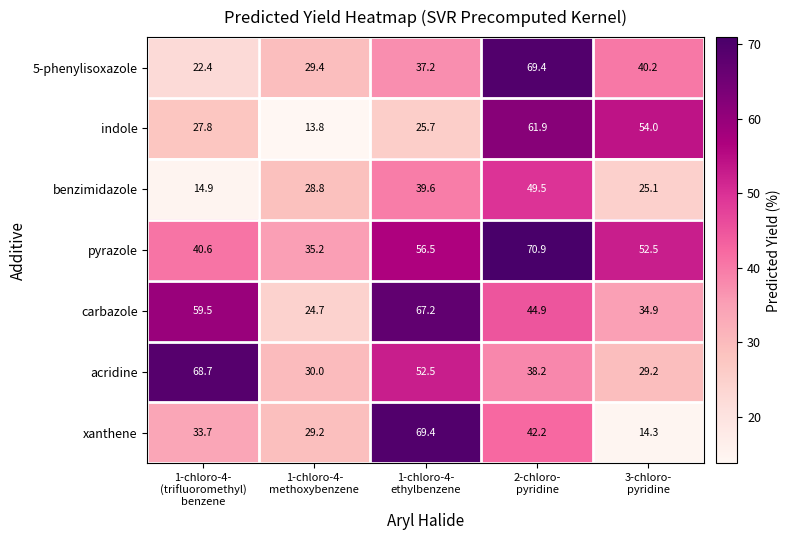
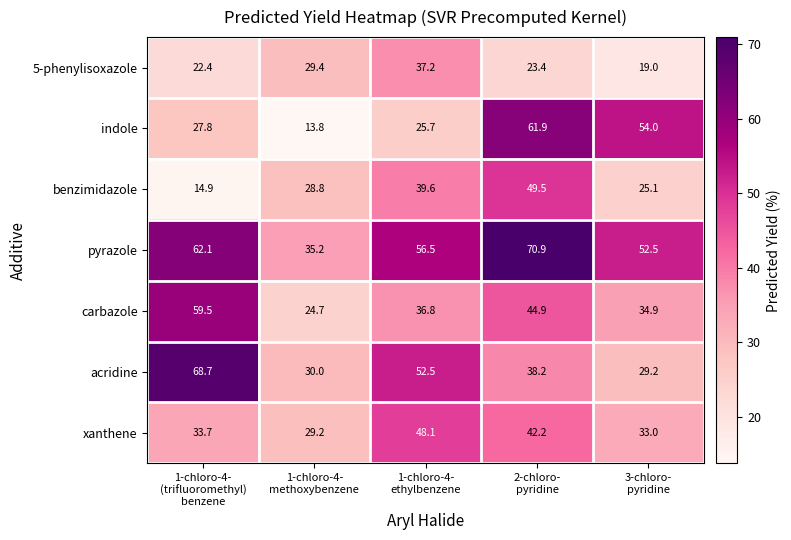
  {
    "5-phenylisoxazole": {
      "1-chloro-4- (trifluoromethyl) benzene": 22.4,
      "1-chloro-4- methoxybenzene": 29.4,
      "1-chloro-4- ethylbenzene": 37.2,
-     "2-chloro- pyridine": 69.4,
-     "3-chloro- pyridine": 40.2
+     "2-chloro- pyridine": 23.4,
+     "3-chloro- pyridine": 19.0
    },
    "indole": {
      "1-chloro-4- (trifluoromethyl) benzene": 27.8,
      "1-chloro-4- methoxybenzene": 13.8,
      "1-chloro-4- ethylbenzene": 25.7,
      "2-chloro- pyridine": 61.9,
      "3-chloro- pyridine": 54.0
    },
    "benzimidazole": {
      "1-chloro-4- (trifluoromethyl) benzene": 14.9,
      "1-chloro-4- methoxybenzene": 28.8,
      "1-chloro-4- ethylbenzene": 39.6,
      "2-chloro- pyridine": 49.5,
      "3-chloro- pyridine": 25.1
    },
    "pyrazole": {
-     "1-chloro-4- (trifluoromethyl) benzene": 40.6,
+     "1-chloro-4- (trifluoromethyl) benzene": 62.1,
      "1-chloro-4- methoxybenzene": 35.2,
      "1-chloro-4- ethylbenzene": 56.5,
      "2-chloro- pyridine": 70.9,
      "3-chloro- pyridine": 52.5
    },
    "carbazole": {
      "1-chloro-4- (trifluoromethyl) benzene": 59.5,
      "1-chloro-4- methoxybenzene": 24.7,
-     "1-chloro-4- ethylbenzene": 67.2,
+     "1-chloro-4- ethylbenzene": 36.8,
      "2-chloro- pyridine": 44.9,
      "3-chloro- pyridine": 34.9
    },
    "acridine": {
      "1-chloro-4- (trifluoromethyl) benzene": 68.7,
      "1-chloro-4- methoxybenzene": 30.0,
      "1-chloro-4- ethylbenzene": 52.5,
      "2-chloro- pyridine": 38.2,
      "3-chloro- pyridine": 29.2
    },
    "xanthene": {
      "1-chloro-4- (trifluoromethyl) benzene": 33.7,
      "1-chloro-4- methoxybenzene": 29.2,
-     "1-chloro-4- ethylbenzene": 69.4,
+     "1-chloro-4- ethylbenzene": 48.1,
      "2-chloro- pyridine": 42.2,
-     "3-chloro- pyridine": 14.3
+     "3-chloro- pyridine": 33.0
    }
  }
